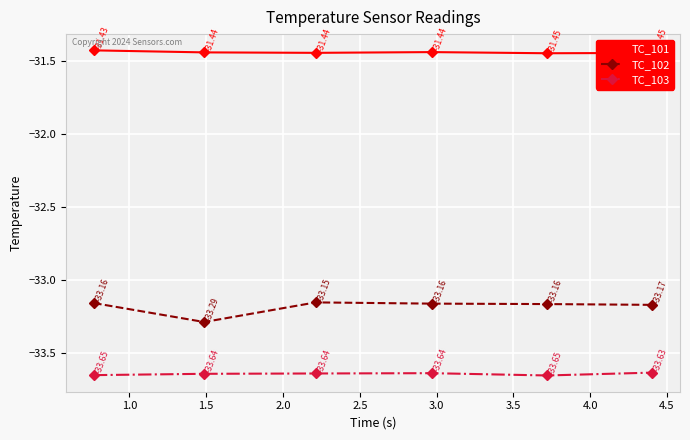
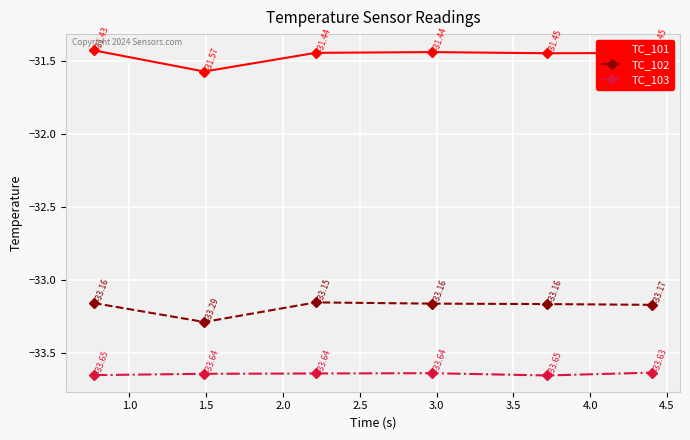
  {
    "TC_101": {
-     "1.5": -31.44
+     "1.5": -31.57
    },
    "TC_102": {
      "1.5": -33.29
    },
    "TC_103": {
      "1.5": -33.64
    }
  }
